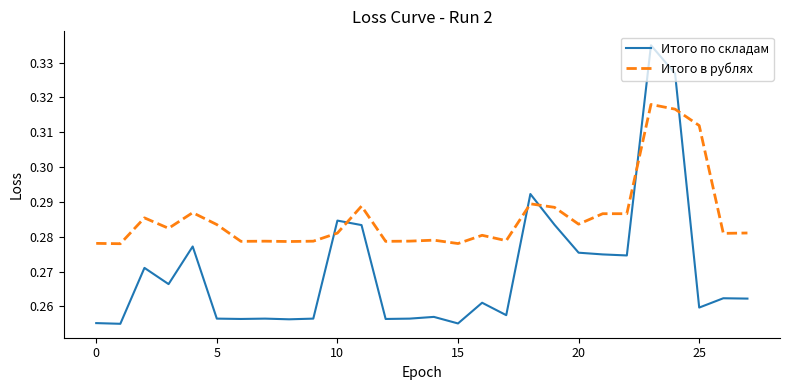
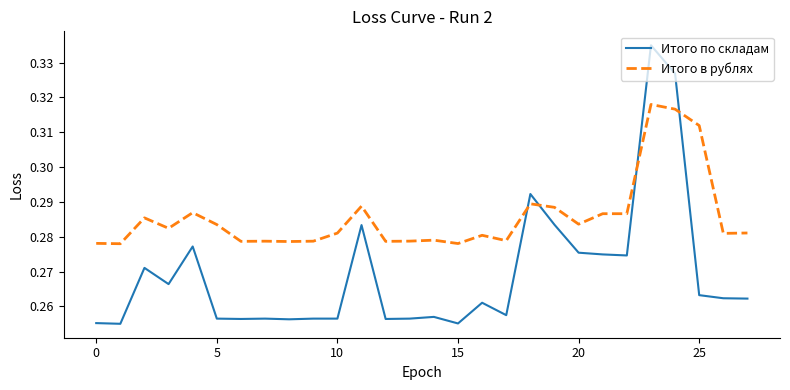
  {
    "Итого по складам": {
      "0": 0.255,
      "5": 0.256,
-     "10": 0.285,
+     "10": 0.256,
      "15": 0.255,
      "20": 0.275,
-     "25": 0.260
+     "25": 0.263
    },
    "Итого в рублях": {
      "0": 0.278,
      "5": 0.284,
      "10": 0.281,
      "15": 0.278,
      "20": 0.284,
      "25": 0.312
    }
  }
